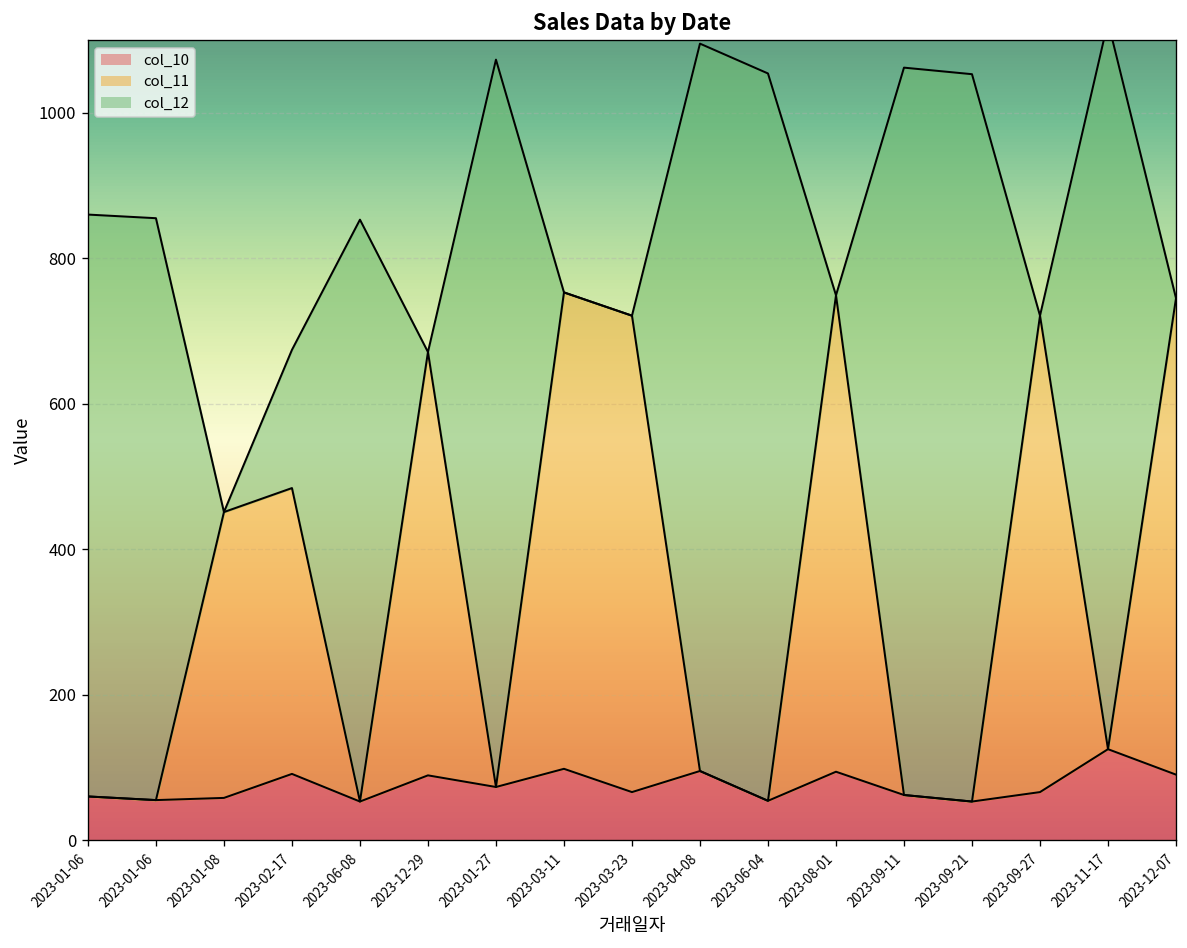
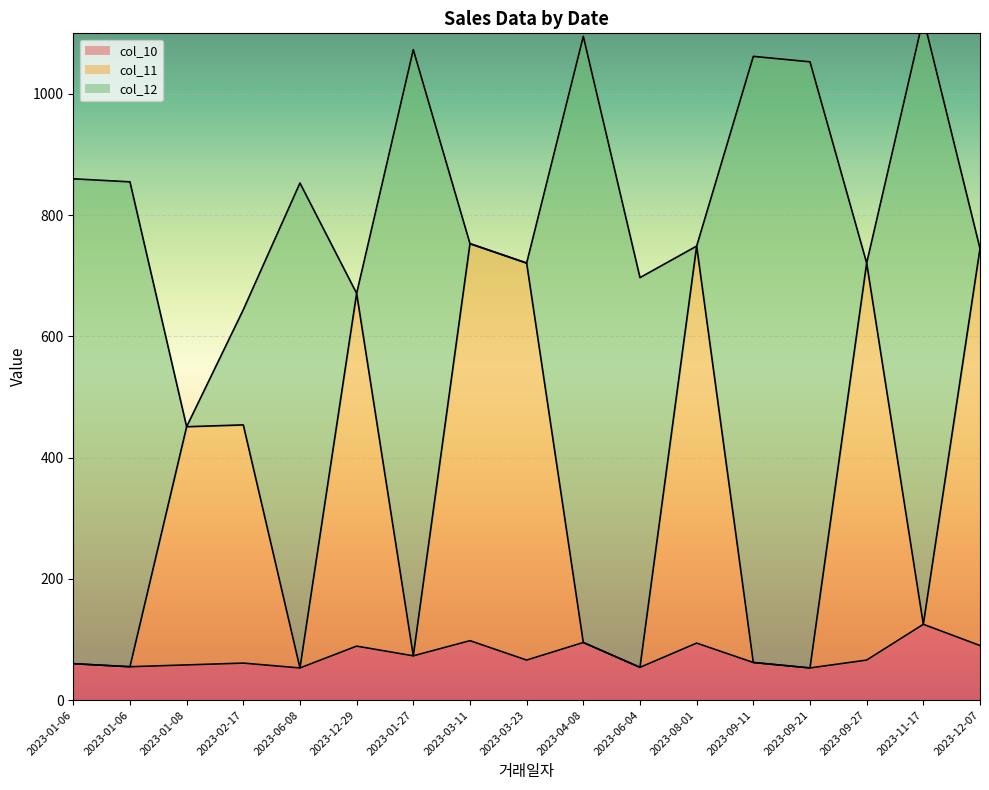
  {
    "col_10": {
      "2023-01-08": 60,
-     "2023-02-17": 90,
+     "2023-02-17": 60,
      "2023-12-29": 90,
      "2023-03-11": 100,
      "2023-03-23": 70,
      "2023-08-01": 90,
      "2023-09-27": 70,
      "2023-12-07": 90
    },
    "col_11": {
      "2023-02-17": 390
    },
    "col_12": {
      "2023-02-17": 190,
      "2023-06-08": 800,
      "2023-01-27": 1000,
      "2023-04-08": 1000,
-     "2023-06-04": 1000,
+     "2023-06-04": 640,
      "2023-09-11": 1000,
      "2023-09-21": 1000
    }
  }
